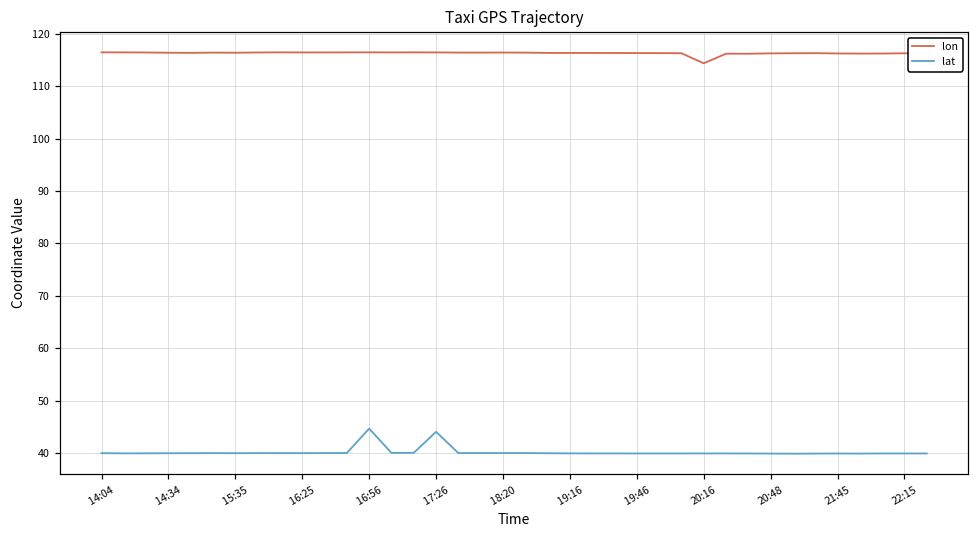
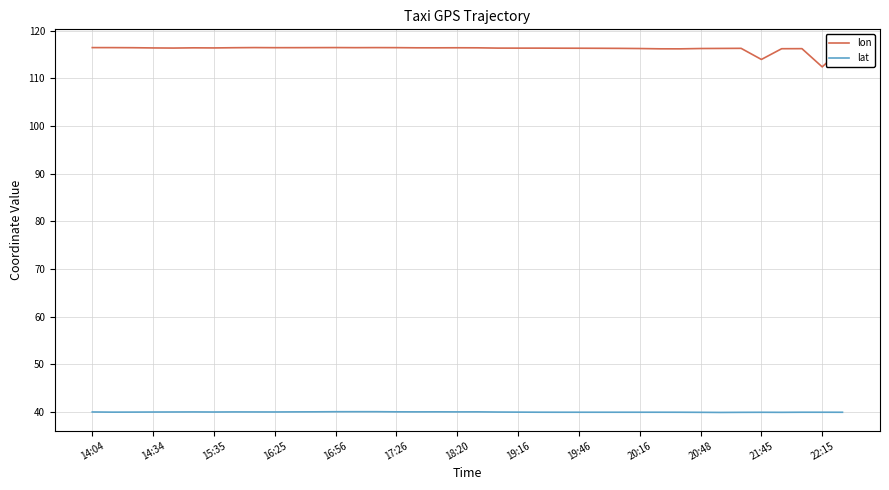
  {
    "lon": {
      "14:04": 116,
      "14:34": 116,
      "15:35": 116,
      "16:25": 116,
      "16:56": 116,
      "17:26": 116,
      "18:20": 116,
      "19:16": 116,
      "19:46": 116,
-     "20:16": 114,
+     "20:16": 116,
      "20:48": 116,
-     "21:45": 116,
-     "22:15": 116
+     "21:45": 114,
+     "22:15": 112
    },
    "lat": {
      "14:04": 40,
      "14:34": 40,
      "15:35": 40,
      "16:25": 40,
-     "16:56": 45,
-     "17:26": 44,
+     "16:56": 40,
+     "17:26": 40,
      "18:20": 40,
      "19:16": 40,
      "19:46": 40,
      "20:16": 40,
      "20:48": 40,
      "21:45": 40,
      "22:15": 40
    }
  }
